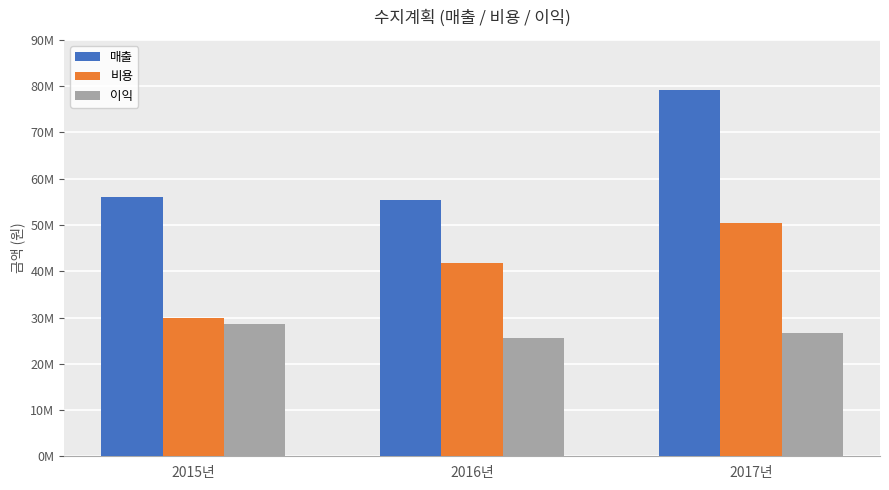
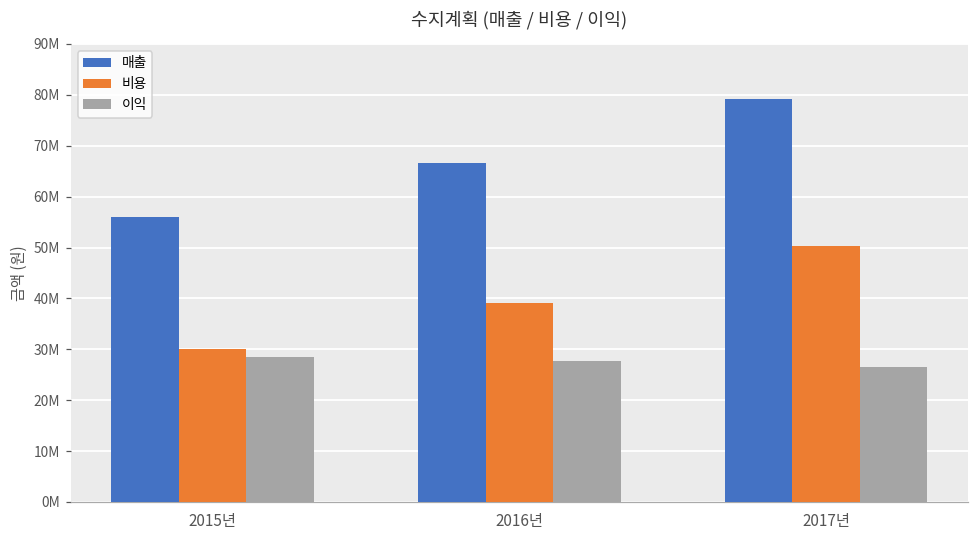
  {
    "매출": {
      "2015년": 56000000,
-     "2016년": 55000000,
+     "2016년": 67000000,
      "2017년": 79000000
    },
    "비용": {
      "2015년": 30000000,
-     "2016년": 42000000,
+     "2016년": 39000000,
      "2017년": 50000000
    },
    "이익": {
      "2015년": 29000000,
-     "2016년": 26000000,
+     "2016년": 28000000,
      "2017년": 27000000
    }
  }
